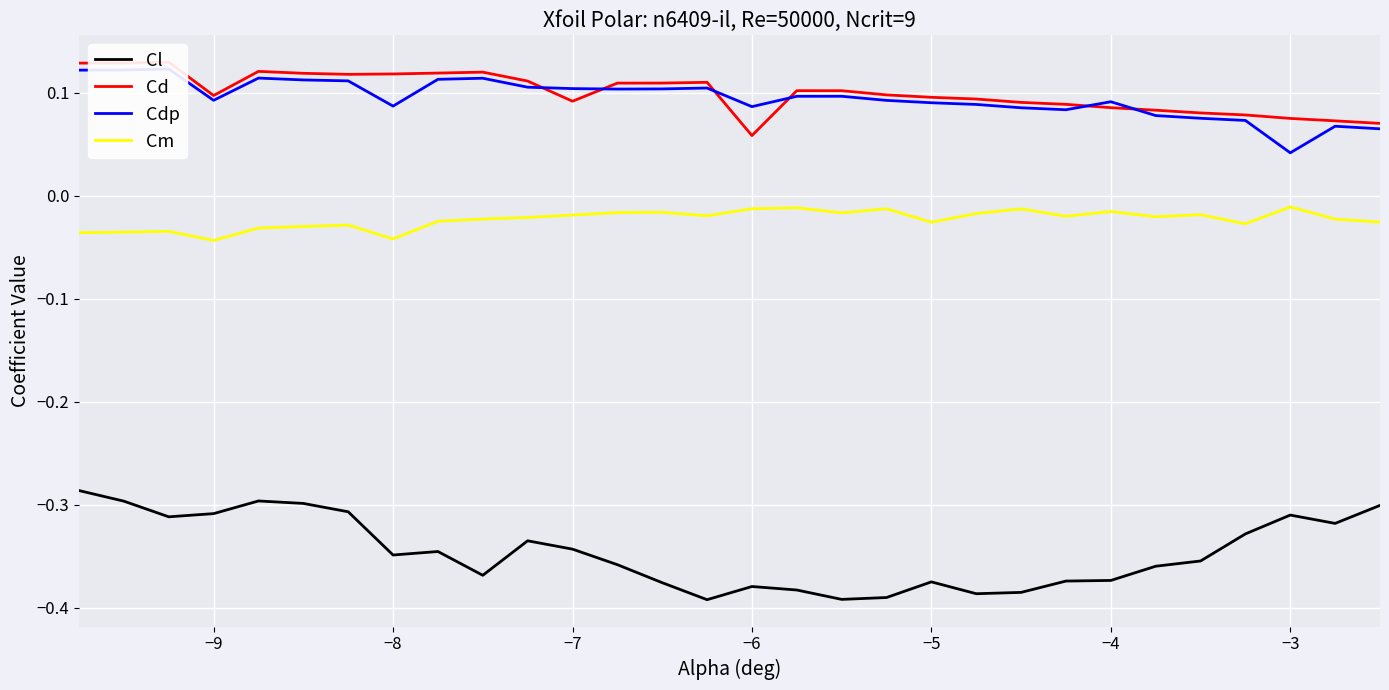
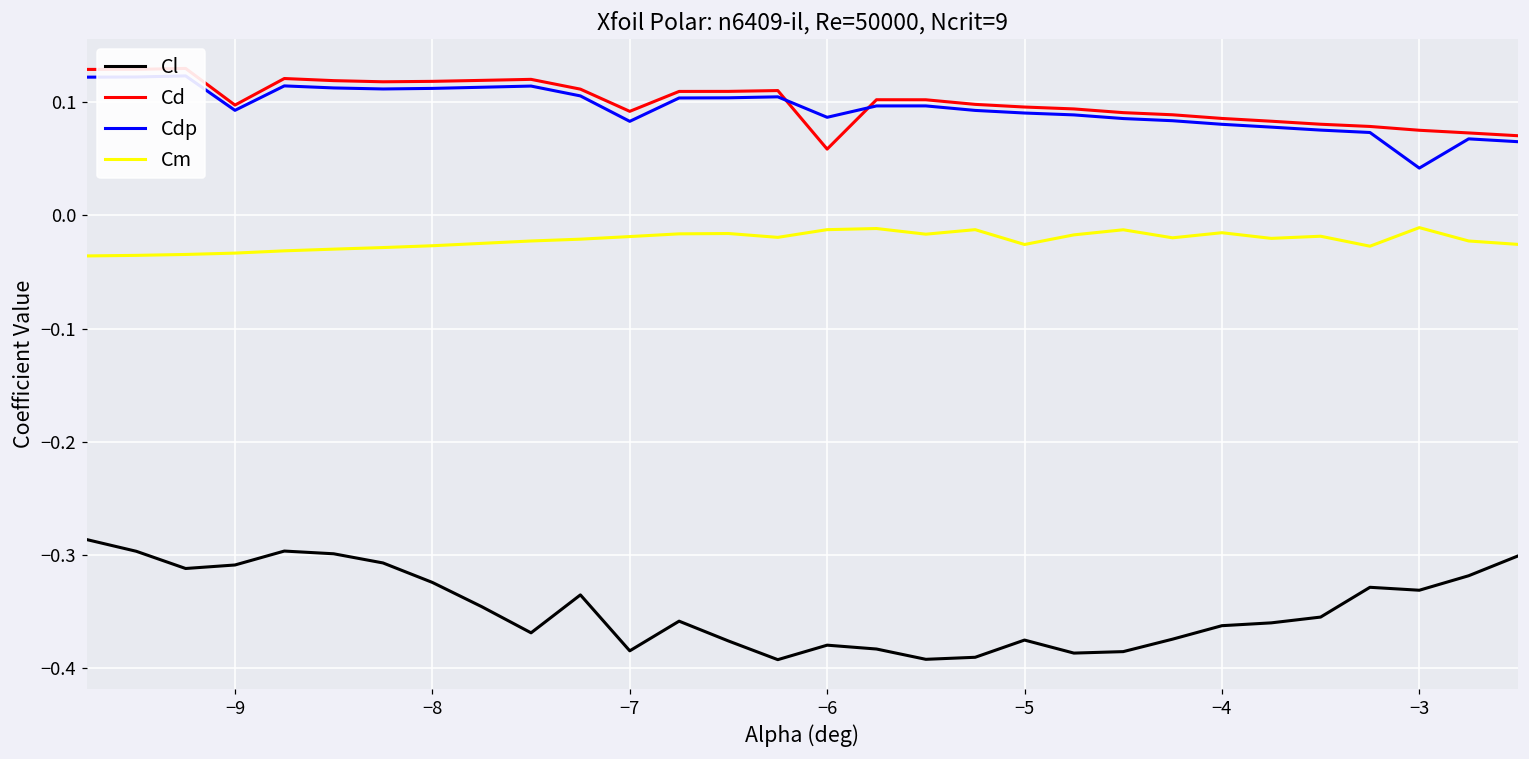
  {
    "Cl": {
      "−9": -0.309,
-     "−8": -0.349,
-     "−7": -0.343,
+     "−8": -0.324,
+     "−7": -0.385,
      "−6": -0.380,
      "−5": -0.375,
-     "−4": -0.374,
-     "−3": -0.310
+     "−4": -0.362,
+     "−3": -0.331
    },
    "Cd": {
      "−9": 0.097,
      "−8": 0.118,
      "−7": 0.092,
      "−6": 0.058,
      "−5": 0.096,
      "−4": 0.086,
      "−3": 0.075
    },
    "Cdp": {
      "−9": 0.093,
-     "−8": 0.087,
-     "−7": 0.104,
+     "−8": 0.112,
+     "−7": 0.083,
      "−6": 0.087,
      "−5": 0.090,
-     "−4": 0.091,
+     "−4": 0.080,
      "−3": 0.042
    },
    "Cm": {
-     "−9": -0.044,
-     "−8": -0.042,
+     "−9": -0.033,
+     "−8": -0.027,
      "−7": -0.019,
      "−6": -0.013,
      "−5": -0.026,
      "−4": -0.015,
      "−3": -0.011
    }
  }
